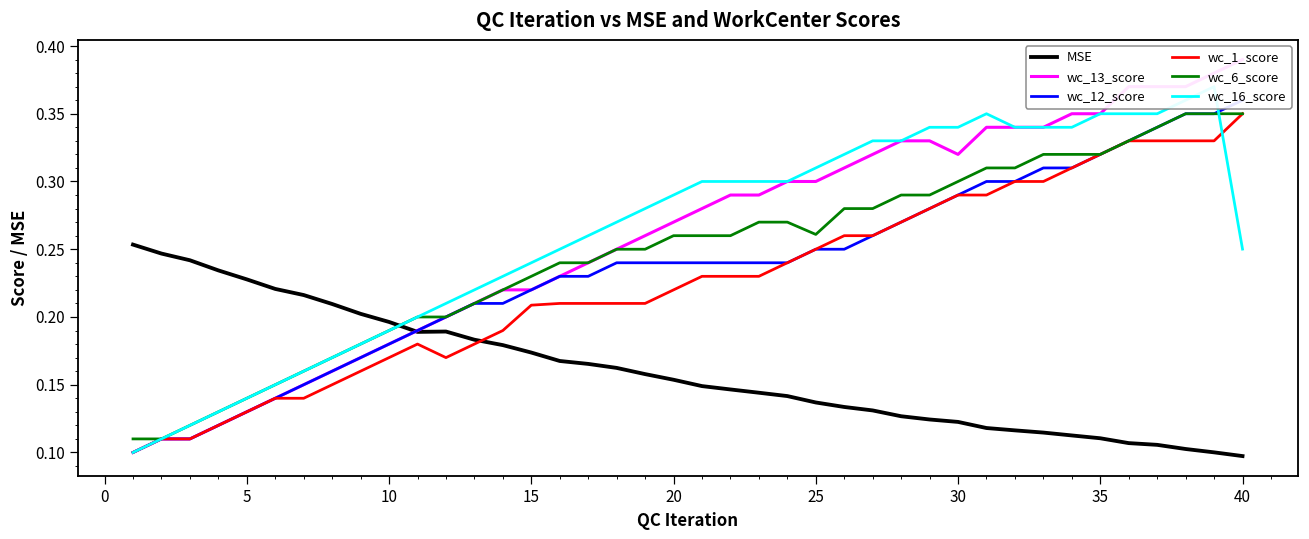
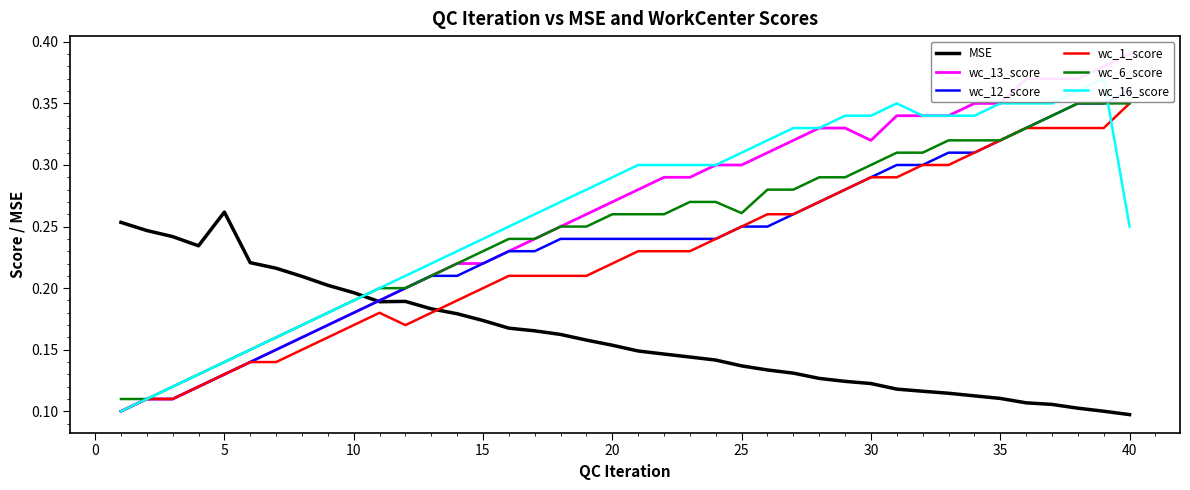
  {
    "MSE": {
-     "5": 0.228,
+     "5": 0.262,
      "10": 0.196,
      "15": 0.174,
      "20": 0.154,
      "25": 0.137,
      "30": 0.123,
      "35": 0.110,
      "40": 0.097
    },
    "wc_13_score": {
      "20": 0.270,
      "25": 0.300,
      "30": 0.320
    },
    "wc_12_score": {
      "20": 0.240
    },
    "wc_1_score": {
      "10": 0.170,
-     "15": 0.209,
+     "15": 0.200,
      "20": 0.220
    },
    "wc_6_score": {
      "15": 0.230,
      "20": 0.260,
      "25": 0.261,
      "30": 0.300
    },
    "wc_16_score": {
      "15": 0.240,
      "20": 0.290,
      "25": 0.310,
      "30": 0.340,
      "40": 0.250
    }
  }
